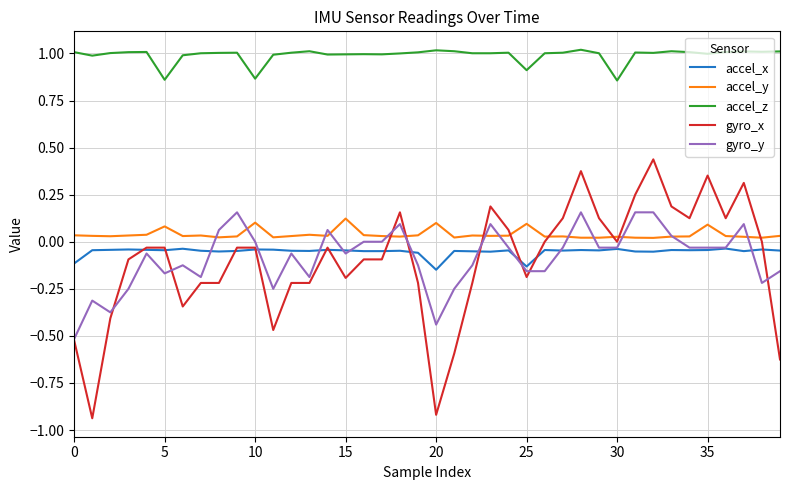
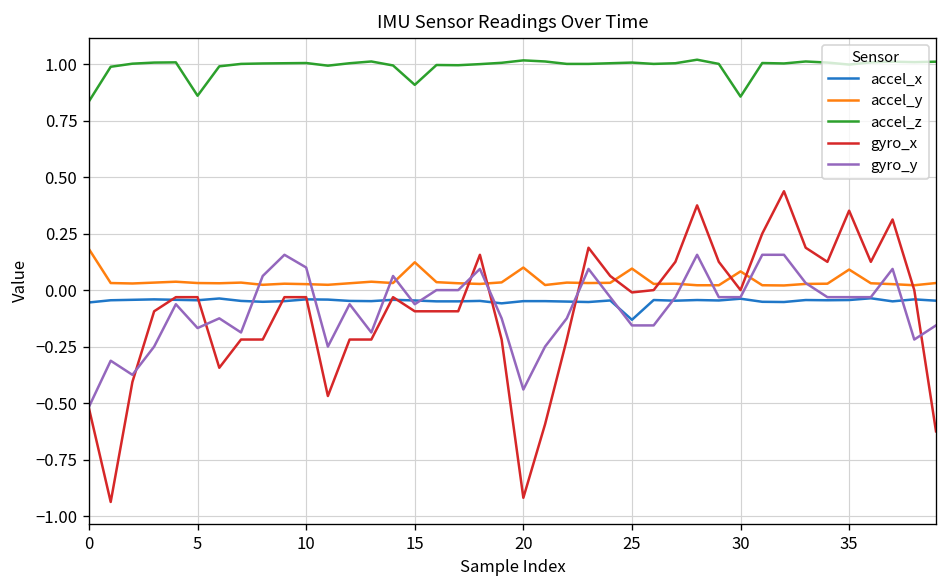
  {
    "accel_x": {
-     "0": -0.12,
+     "0": -0.05,
      "5": -0.04,
      "15": -0.05,
-     "20": -0.15,
+     "20": -0.05,
      "25": -0.13
    },
    "accel_y": {
-     "0": 0.03,
-     "5": 0.08,
-     "10": 0.10,
+     "0": 0.18,
+     "5": 0.03,
+     "10": 0.03,
      "15": 0.12,
      "20": 0.10,
      "25": 0.10,
-     "30": 0.03,
+     "30": 0.08,
      "35": 0.09
    },
    "accel_z": {
-     "0": 1.01,
+     "0": 0.84,
      "5": 0.86,
-     "10": 0.87,
-     "15": 1.00,
+     "10": 1.00,
+     "15": 0.91,
      "20": 1.02,
-     "25": 0.91,
+     "25": 1.01,
      "30": 0.86
    },
    "gyro_x": {
      "5": -0.03,
-     "15": -0.19,
+     "15": -0.09,
      "20": -0.92,
-     "25": -0.19,
+     "25": -0.01,
      "30": 0.00,
      "35": 0.35
    },
    "gyro_y": {
      "5": -0.17,
-     "10": 0.0,
+     "10": 0.1,
      "15": -0.06,
      "20": -0.44,
      "25": -0.16
    }
  }
